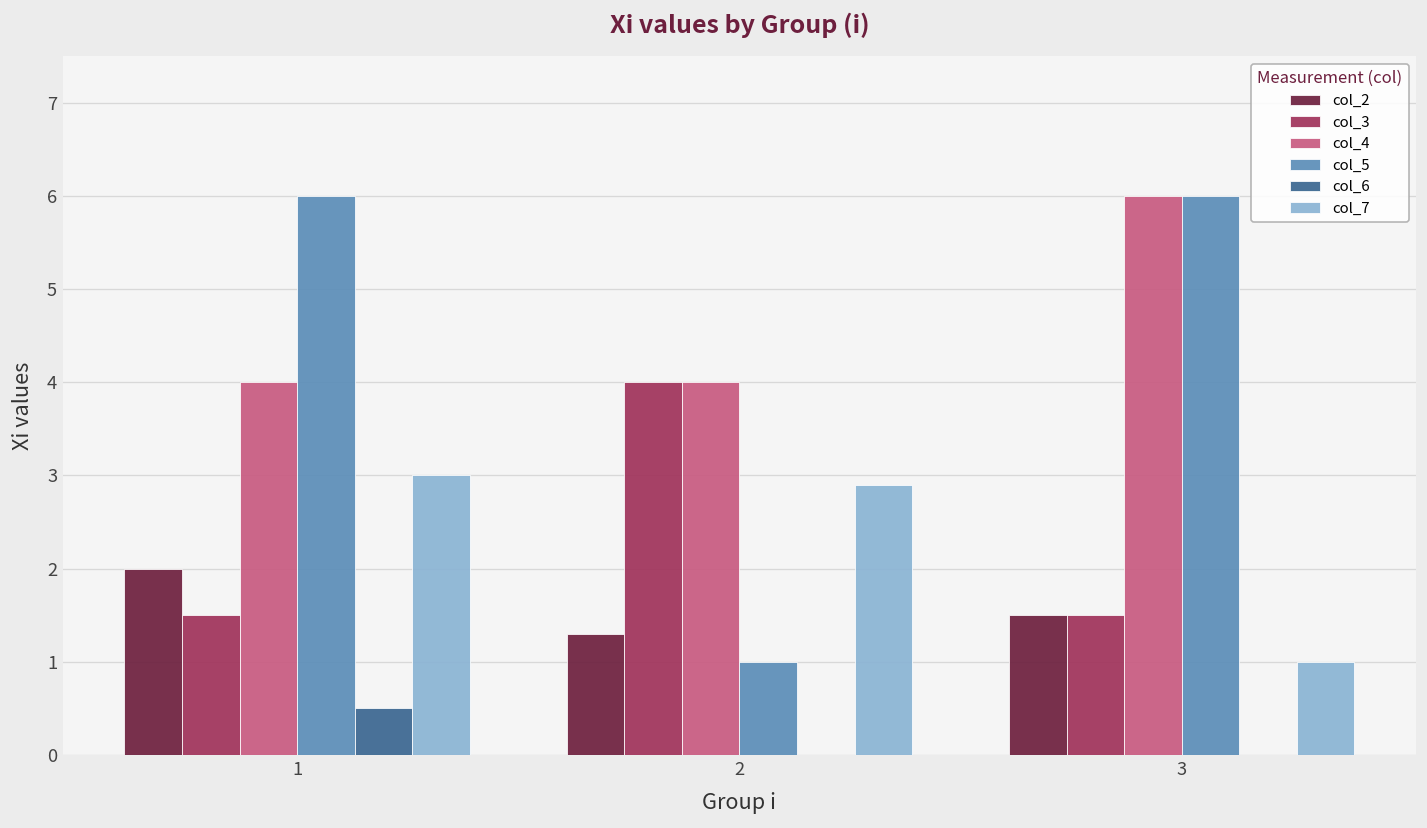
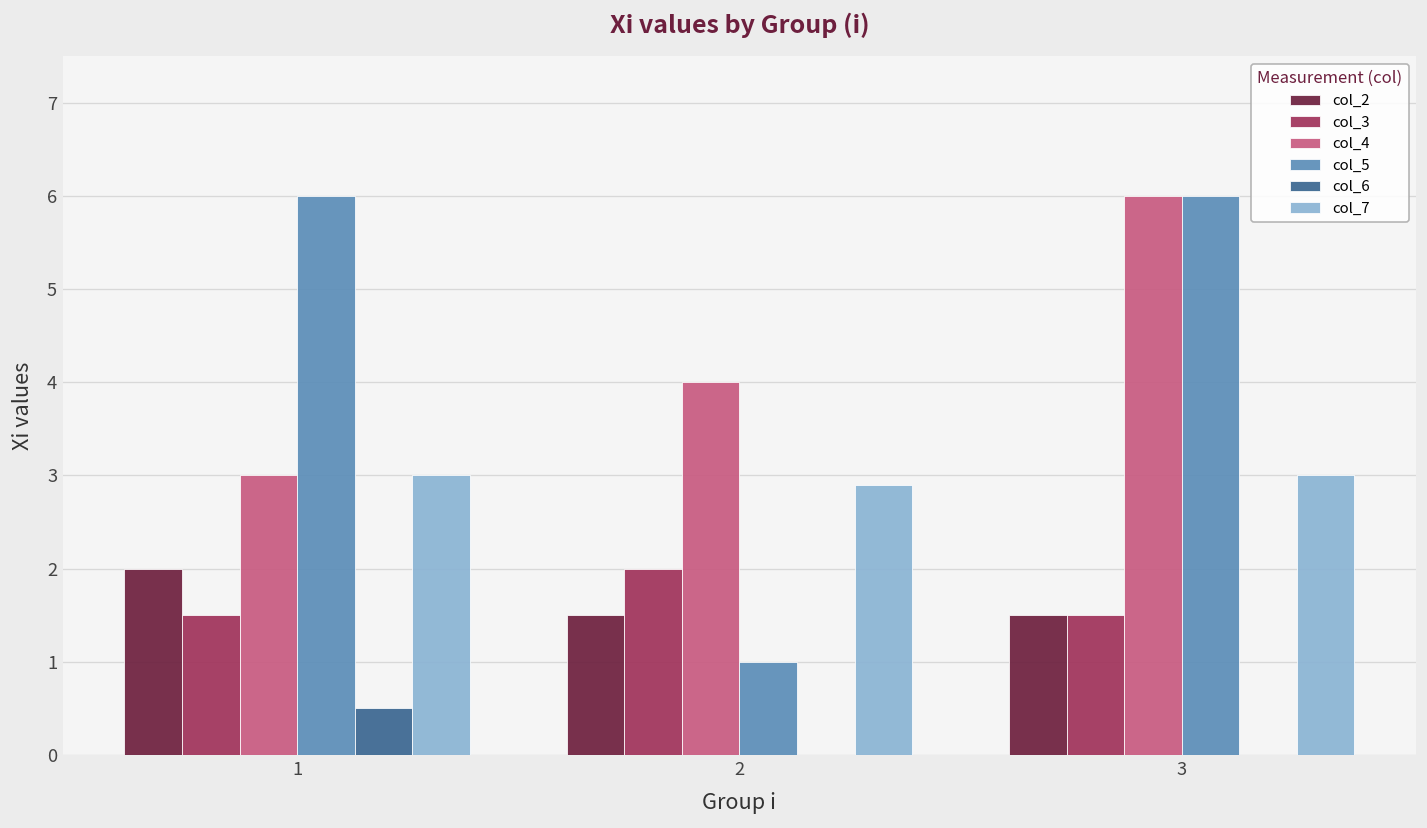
  {
    "col_2": {
      "1": 2.0,
-     "2": 1.3,
+     "2": 1.5,
      "3": 1.5
    },
    "col_3": {
      "1": 1.5,
-     "2": 4,
+     "2": 2,
      "3": 1.5
    },
    "col_4": {
-     "1": 4,
+     "1": 3,
      "2": 4,
      "3": 6
    },
    "col_5": {
      "1": 6.0,
      "2": 1.0,
      "3": 6.0
    },
    "col_6": {
      "1": 0.5,
      "2": 0.0,
      "3": 0.0
    },
    "col_7": {
      "1": 3,
      "2": 2.9,
-     "3": 1
+     "3": 3
    }
  }
